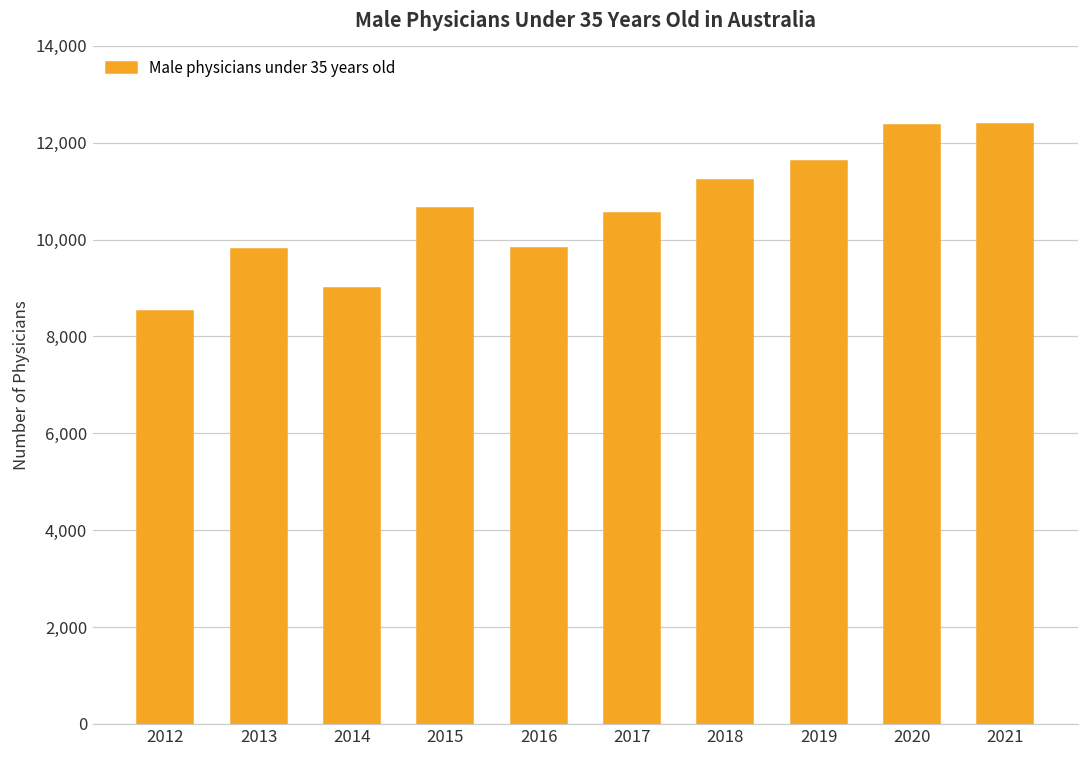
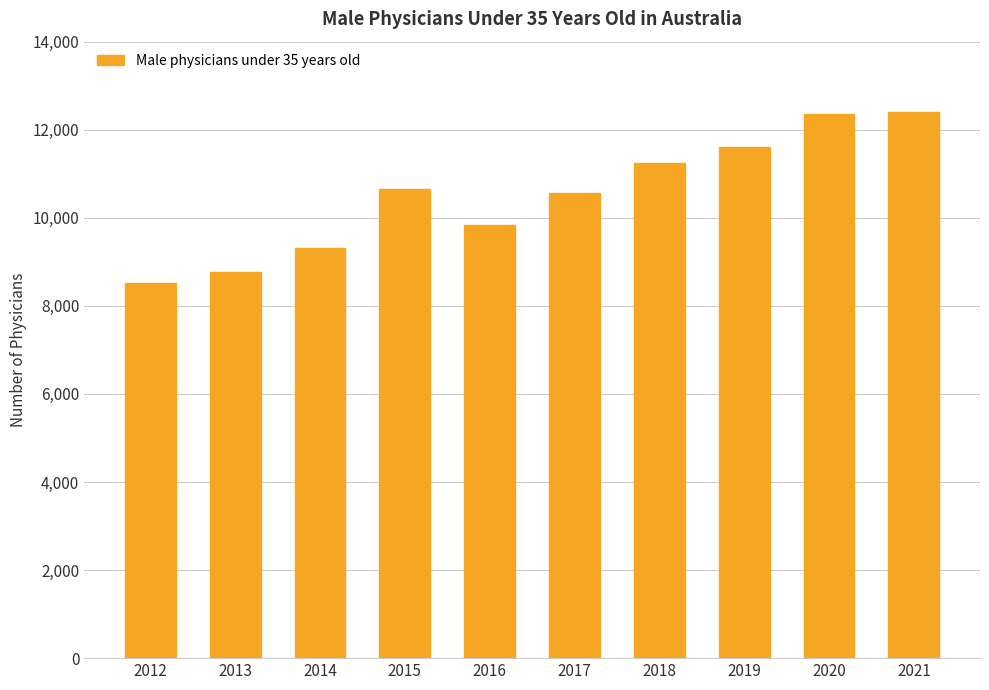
  {
    "2012": "8,500",
-   "2013": "9,800",
-   "2014": "9,000",
+   "2013": "8,800",
+   "2014": "9,300",
    "2015": "10,700",
    "2016": "9,800",
    "2017": "10,600",
    "2018": "11,200",
    "2019": "11,600",
    "2020": "12,400",
    "2021": "12,400"
  }
